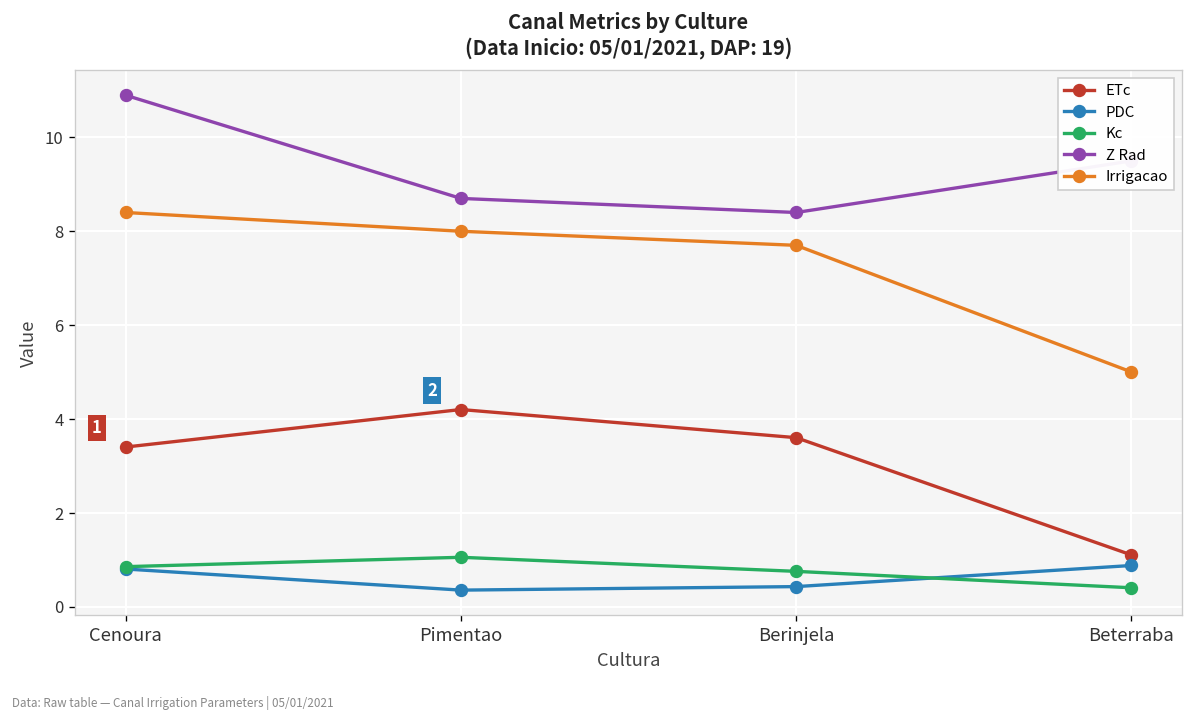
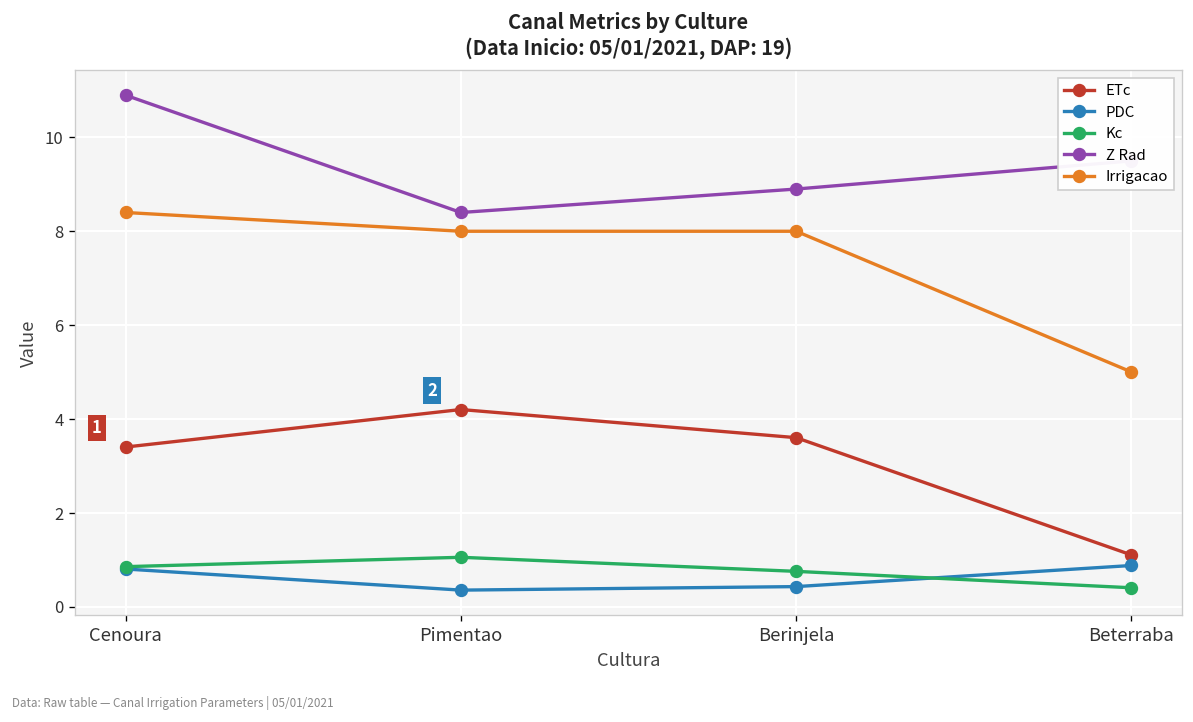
  {
    "ETc": {
      "Berinjela": 3.6,
      "Beterraba": 1.1
    },
    "PDC": {
      "Pimentao": 0.4,
      "Berinjela": 0.4,
      "Beterraba": 0.9
    },
    "Kc": {
      "Pimentao": 1.1,
      "Berinjela": 0.8,
      "Beterraba": 0.4
    },
    "Z Rad": {
      "Cenoura": 10.9,
-     "Pimentao": 8.7,
-     "Berinjela": 8.4
+     "Pimentao": 8.4,
+     "Berinjela": 8.9
    },
    "Irrigacao": {
      "Cenoura": 8.4,
      "Pimentao": 8.0,
-     "Berinjela": 7.7,
+     "Berinjela": 8.0,
      "Beterraba": 5.0
    }
  }
